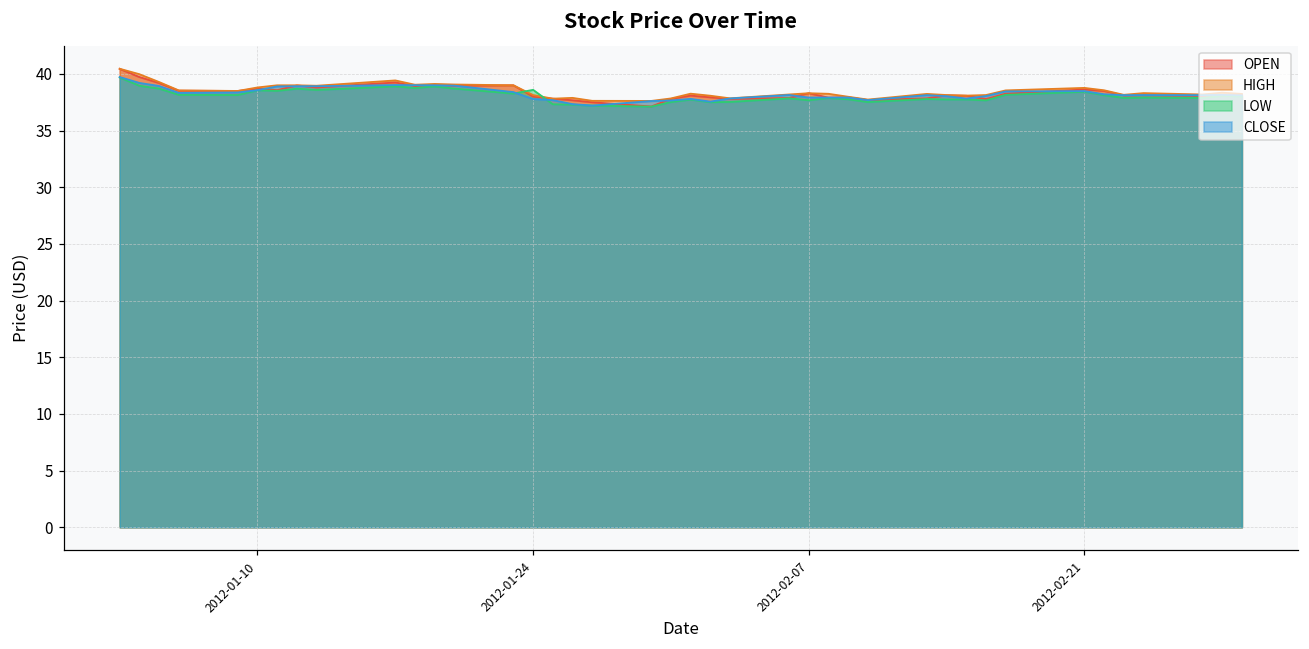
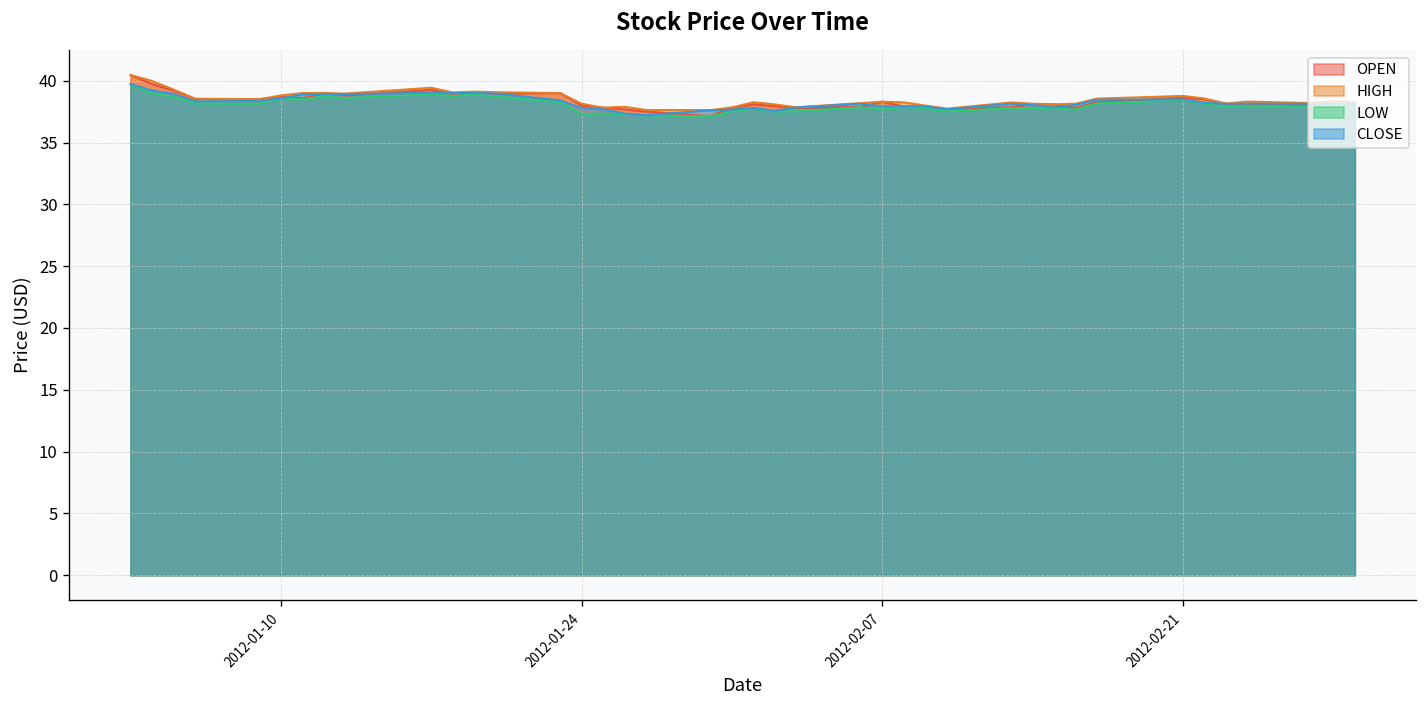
  {
    "LOW": {
-     "2012-01-24": 38.6
+     "2012-01-24": 37.3
    }
  }
